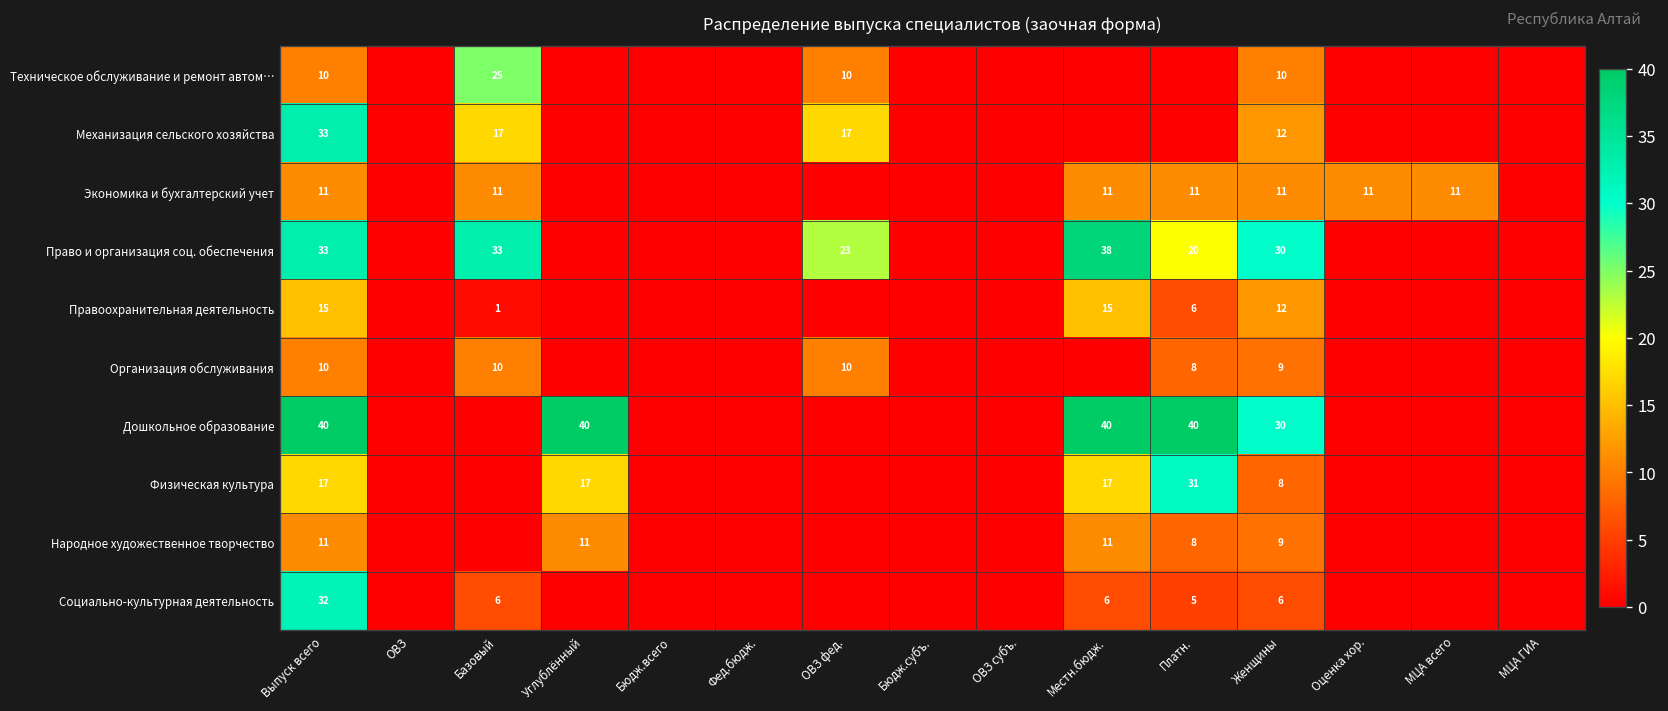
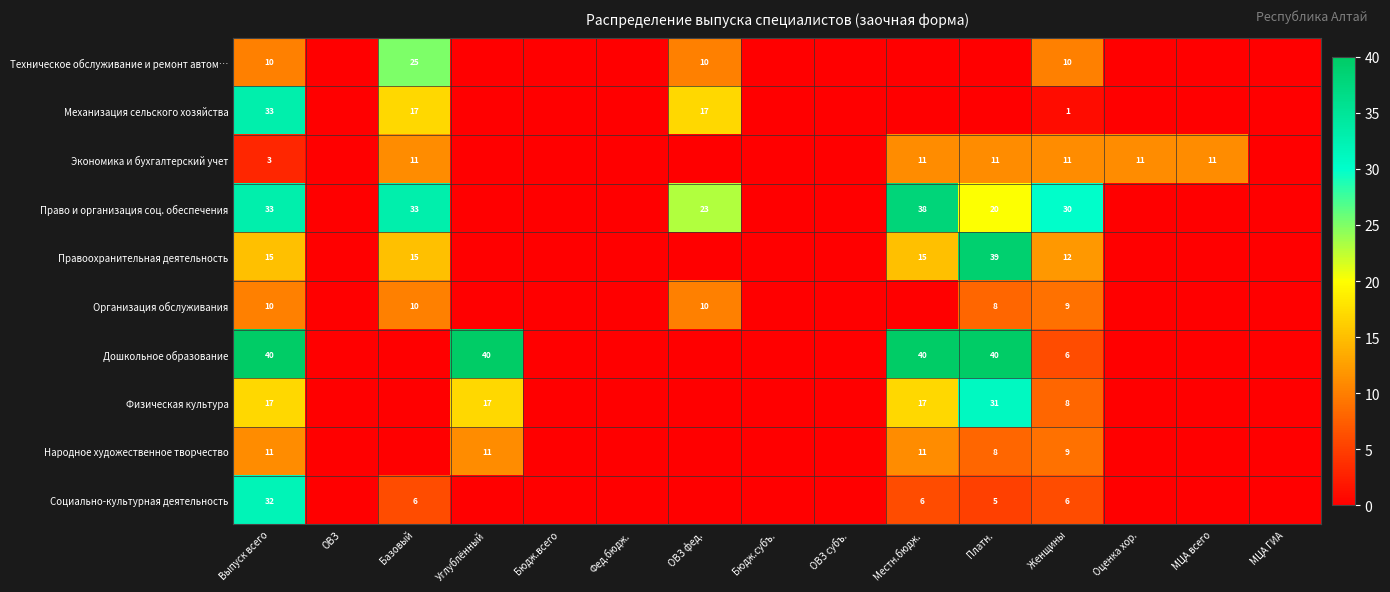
  {
    "Техническое обслуживание и ремонт автом…": {
      "Выпуск всего": 10,
      "Базовый": 25,
      "ОВЗ фед.": 10,
      "Женщины": 10
    },
    "Механизация сельского хозяйства": {
      "Выпуск всего": 33,
      "Базовый": 17,
      "ОВЗ фед.": 17,
-     "Женщины": 12
+     "Женщины": 1
    },
    "Экономика и бухгалтерский учет": {
-     "Выпуск всего": 11,
+     "Выпуск всего": 3,
      "Базовый": 11,
      "Местн.бюдж.": 11,
      "Платн.": 11,
      "Женщины": 11,
      "Оценка хор.": 11,
      "МЦА всего": 11
    },
    "Право и организация соц. обеспечения": {
      "Выпуск всего": 33,
      "Базовый": 33,
      "ОВЗ фед.": 23,
      "Местн.бюдж.": 38,
      "Платн.": 20,
      "Женщины": 30
    },
    "Правоохранительная деятельность": {
      "Выпуск всего": 15,
-     "Базовый": 1,
+     "Базовый": 15,
      "Местн.бюдж.": 15,
-     "Платн.": 6,
+     "Платн.": 39,
      "Женщины": 12
    },
    "Организация обслуживания": {
      "Выпуск всего": 10,
      "Базовый": 10,
      "ОВЗ фед.": 10,
      "Платн.": 8,
      "Женщины": 9
    },
    "Дошкольное образование": {
      "Выпуск всего": 40,
      "Углублённый": 40,
      "Местн.бюдж.": 40,
      "Платн.": 40,
-     "Женщины": 30
+     "Женщины": 6
    },
    "Физическая культура": {
      "Выпуск всего": 17,
      "Углублённый": 17,
      "Местн.бюдж.": 17,
      "Платн.": 31,
      "Женщины": 8
    },
    "Народное художественное творчество": {
      "Выпуск всего": 11,
      "Углублённый": 11,
      "Местн.бюдж.": 11,
      "Платн.": 8,
      "Женщины": 9
    },
    "Социально-культурная деятельность": {
      "Выпуск всего": 32,
      "Базовый": 6,
      "Местн.бюдж.": 6,
      "Платн.": 5,
      "Женщины": 6
    }
  }
